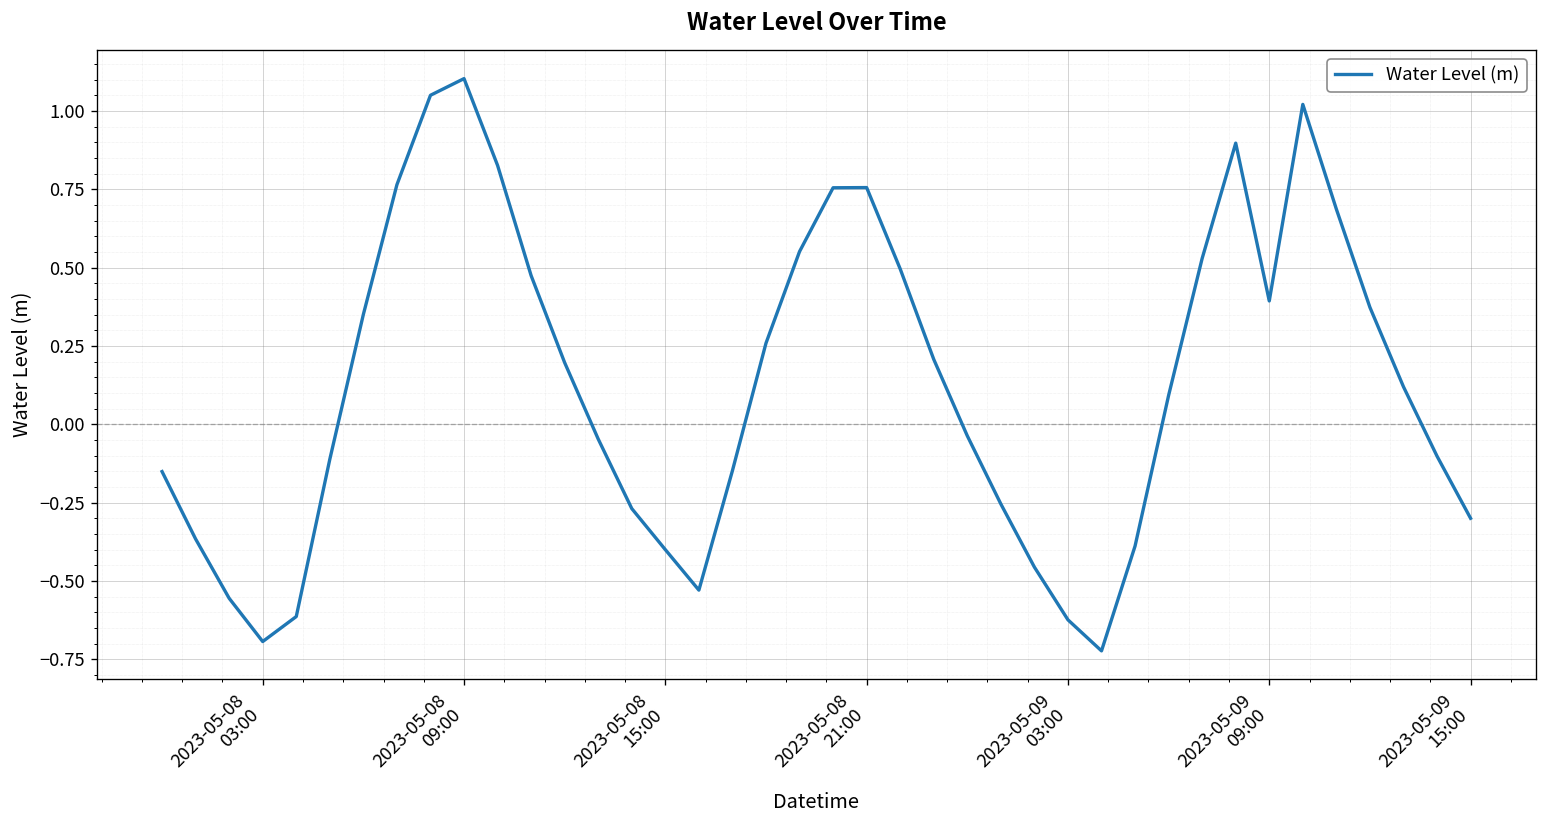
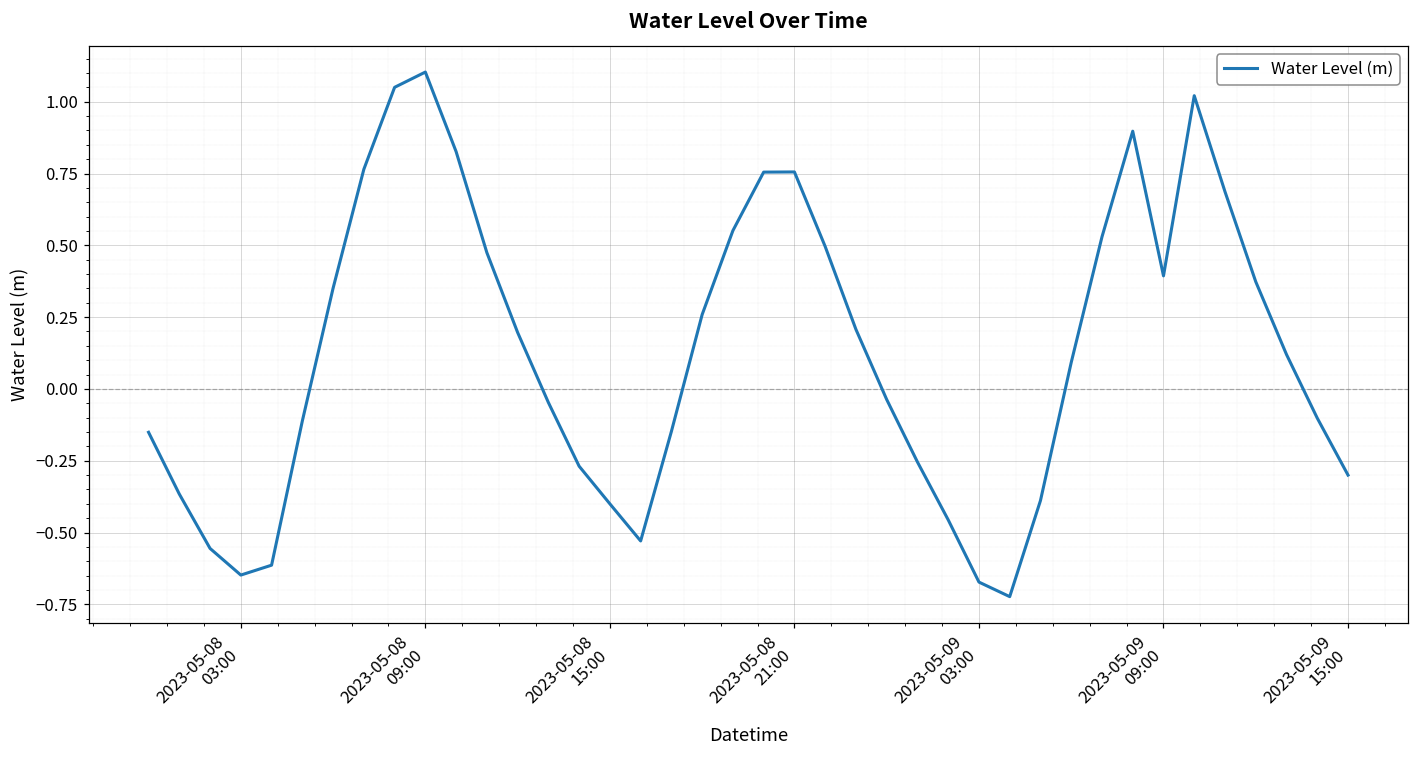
  {
-   "2023-05-08 03:00": -0.69,
+   "2023-05-08 03:00": -0.65,
    "2023-05-08 09:00": 1.10,
    "2023-05-08 15:00": -0.40,
    "2023-05-08 21:00": 0.76,
-   "2023-05-09 03:00": -0.62,
+   "2023-05-09 03:00": -0.67,
    "2023-05-09 09:00": 0.39,
    "2023-05-09 15:00": -0.30
  }
